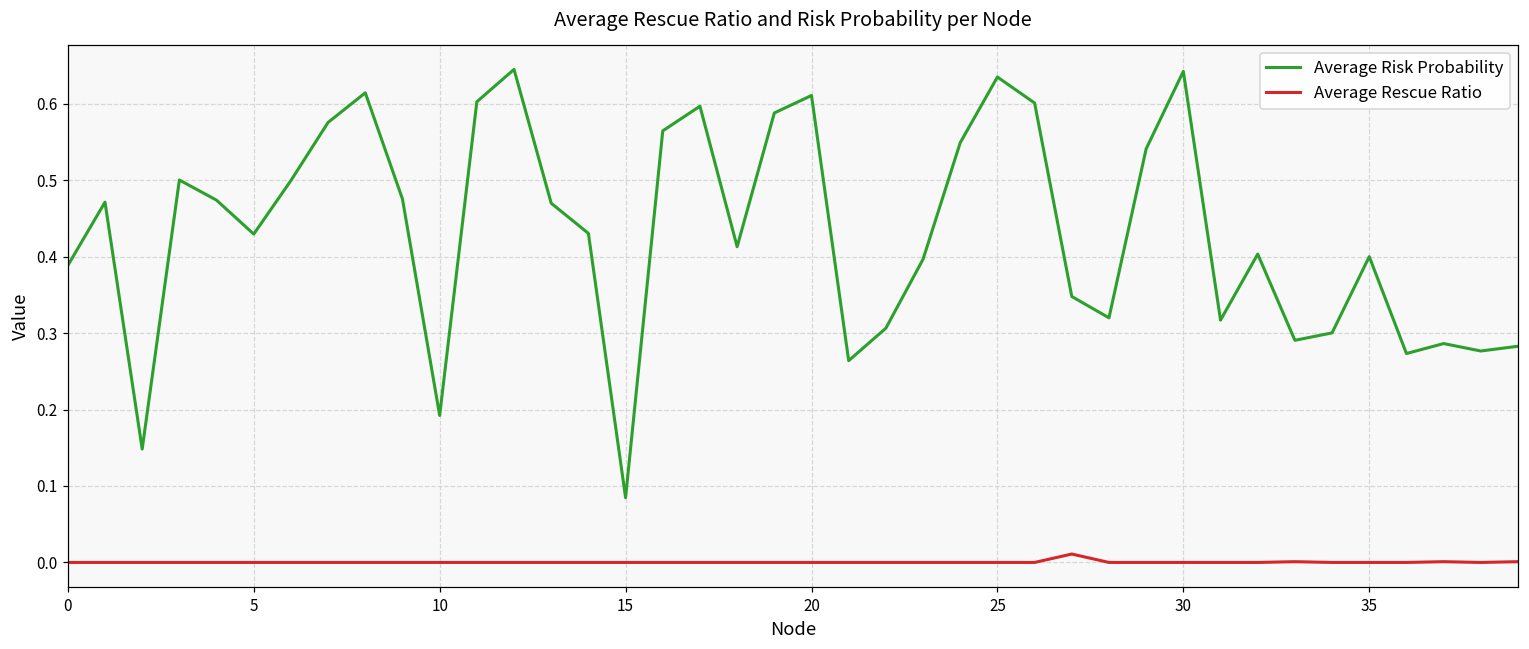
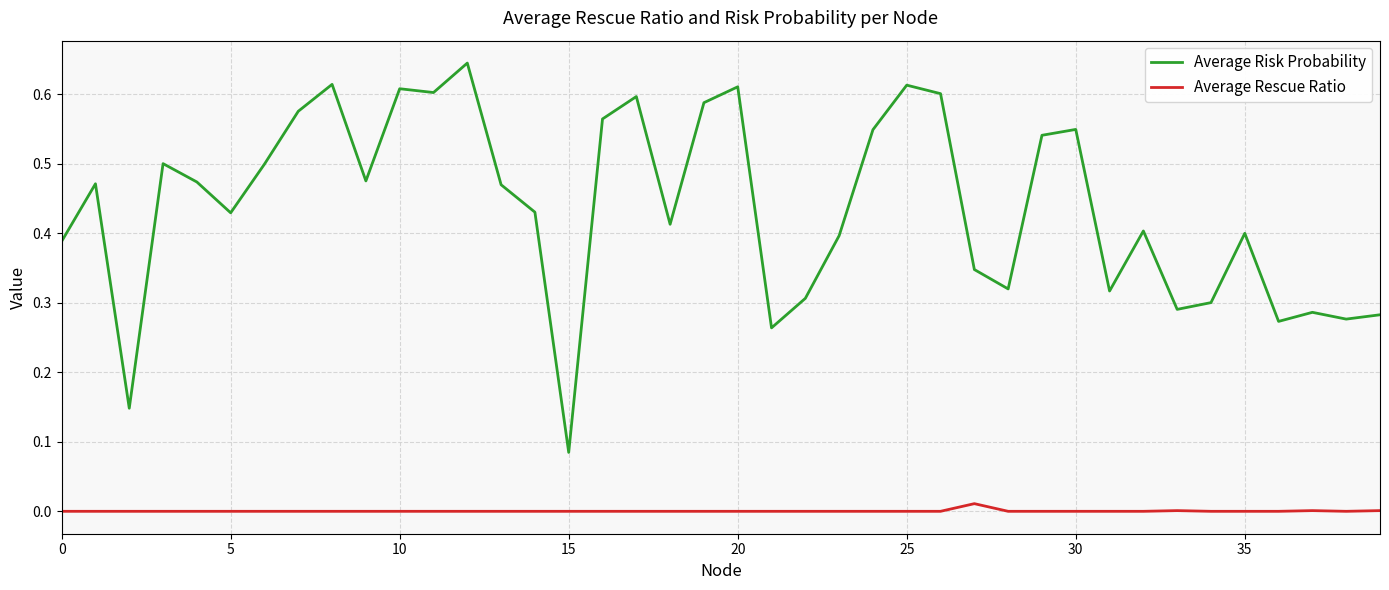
  {
    "Average Risk Probability": {
      "0": 0.39,
      "5": 0.43,
-     "10": 0.19,
+     "10": 0.61,
      "15": 0.08,
      "20": 0.61,
-     "25": 0.63,
-     "30": 0.64,
+     "25": 0.61,
+     "30": 0.55,
      "35": 0.40
    },
    "Average Rescue Ratio": {
      "0": 0.00,
      "5": 0.00,
      "10": 0.00,
      "15": 0.00,
      "20": 0.00,
      "25": 0.00,
      "30": 0.00,
      "35": 0.00
    }
  }
